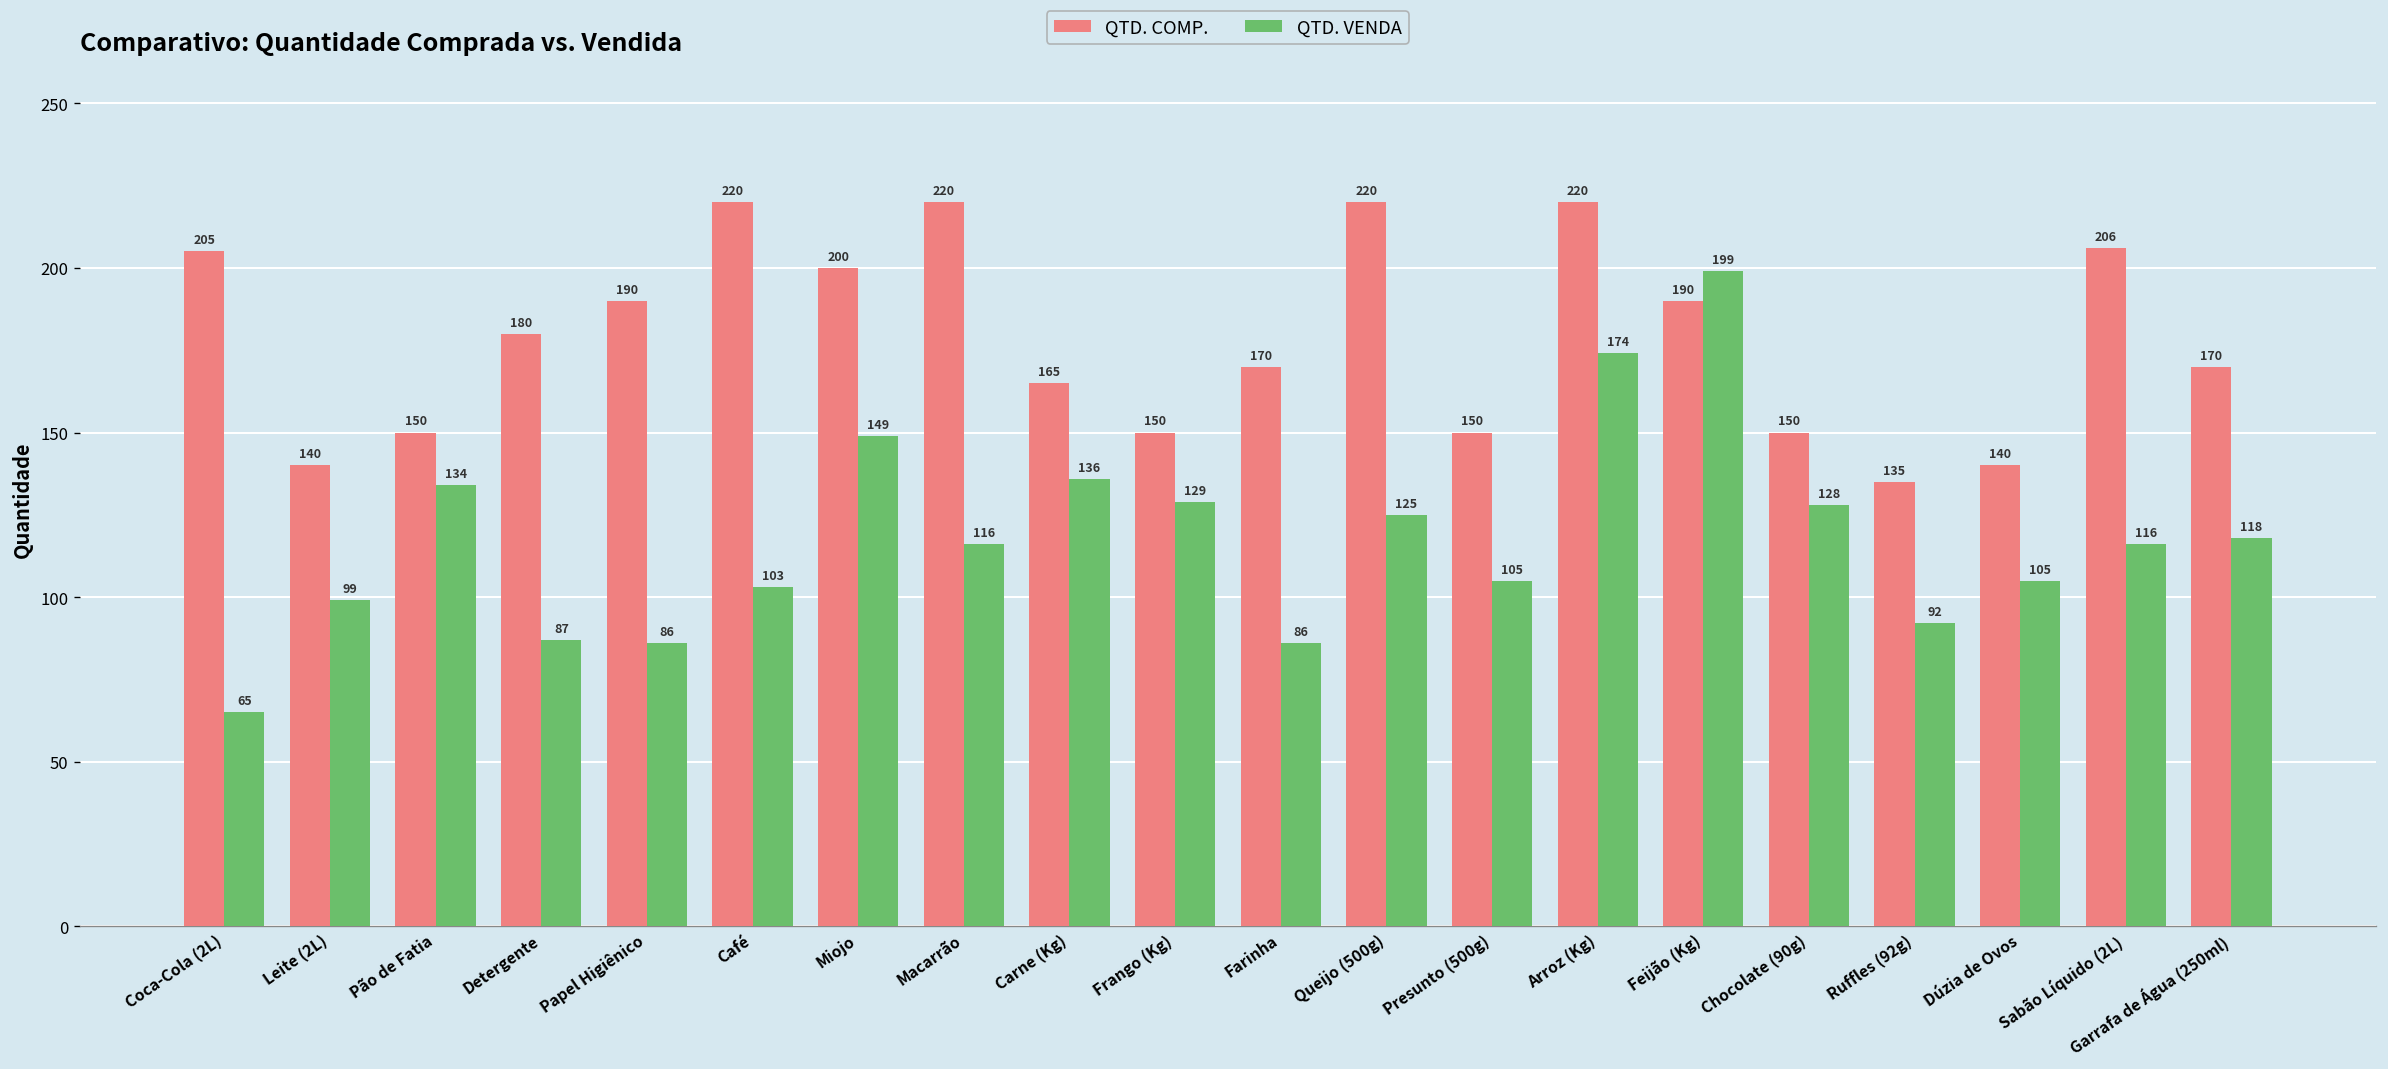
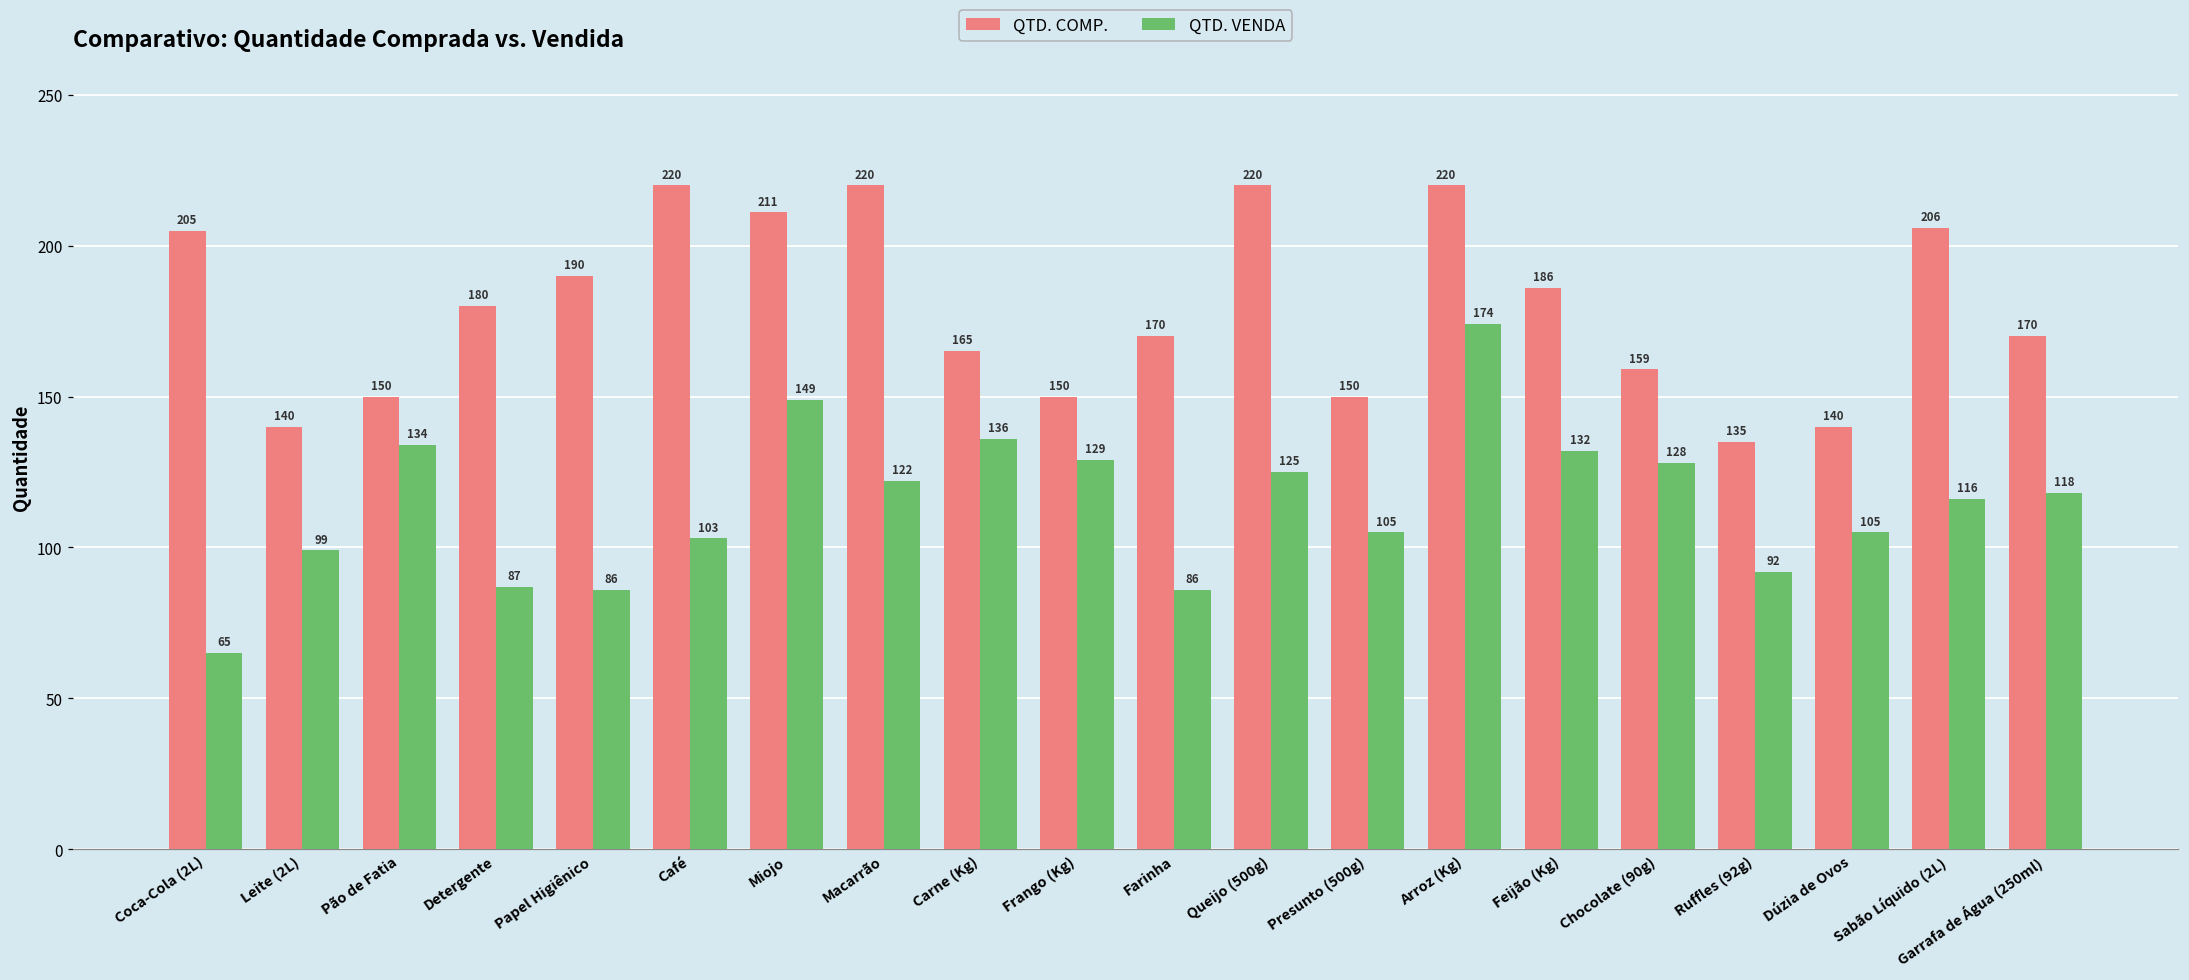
  {
    "QTD. COMP.": {
      "Coca-Cola (2L)": 205,
      "Leite (2L)": 140,
      "Pão de Fatia": 150,
      "Detergente": 180,
      "Papel Higiênico": 190,
      "Café": 220,
-     "Miojo": 200,
+     "Miojo": 211,
      "Macarrão": 220,
      "Carne (Kg)": 165,
      "Frango (Kg)": 150,
      "Farinha": 170,
      "Queijo (500g)": 220,
      "Presunto (500g)": 150,
      "Arroz (Kg)": 220,
-     "Feijão (Kg)": 190,
-     "Chocolate (90g)": 150,
+     "Feijão (Kg)": 186,
+     "Chocolate (90g)": 159,
      "Ruffles (92g)": 135,
      "Dúzia de Ovos": 140,
      "Sabão Líquido (2L)": 206,
      "Garrafa de Água (250ml)": 170
    },
    "QTD. VENDA": {
      "Coca-Cola (2L)": 65,
      "Leite (2L)": 99,
      "Pão de Fatia": 134,
      "Detergente": 87,
      "Papel Higiênico": 86,
      "Café": 103,
      "Miojo": 149,
-     "Macarrão": 116,
+     "Macarrão": 122,
      "Carne (Kg)": 136,
      "Frango (Kg)": 129,
      "Farinha": 86,
      "Queijo (500g)": 125,
      "Presunto (500g)": 105,
      "Arroz (Kg)": 174,
-     "Feijão (Kg)": 199,
+     "Feijão (Kg)": 132,
      "Chocolate (90g)": 128,
      "Ruffles (92g)": 92,
      "Dúzia de Ovos": 105,
      "Sabão Líquido (2L)": 116,
      "Garrafa de Água (250ml)": 118
    }
  }
